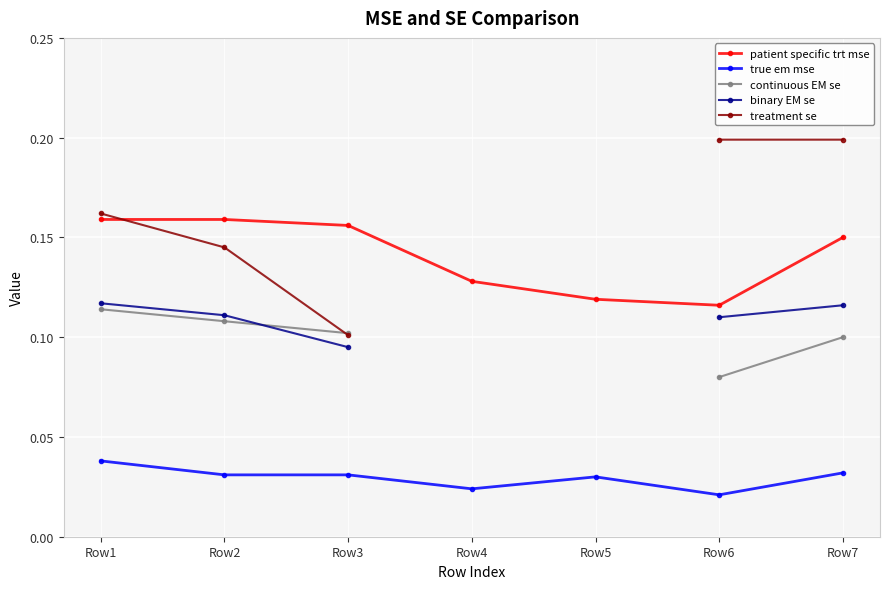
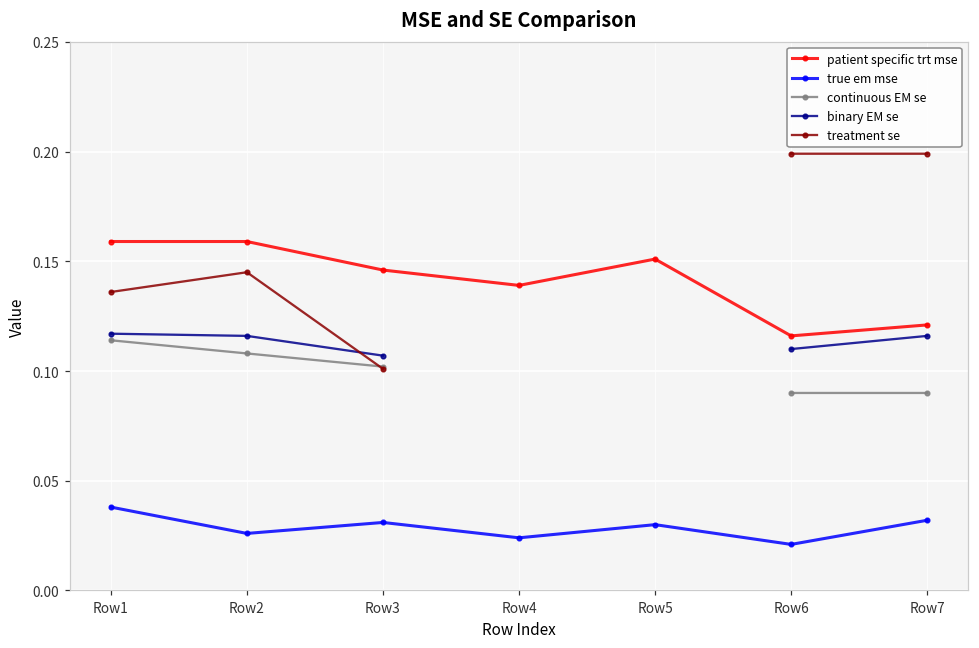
  {
    "patient specific trt mse": {
      "Row1": 0.159,
      "Row2": 0.159,
-     "Row3": 0.156,
-     "Row4": 0.128,
-     "Row5": 0.119,
+     "Row3": 0.146,
+     "Row4": 0.139,
+     "Row5": 0.151,
      "Row6": 0.116,
-     "Row7": 0.150
+     "Row7": 0.121
    },
    "true em mse": {
      "Row1": 0.038,
-     "Row2": 0.031,
+     "Row2": 0.026,
      "Row3": 0.031,
      "Row4": 0.024,
      "Row5": 0.030,
      "Row6": 0.021,
      "Row7": 0.032
    },
    "continuous EM se": {
      "Row1": 0.114,
      "Row2": 0.108,
-     "Row6": 0.08,
-     "Row7": 0.10
+     "Row6": 0.09,
+     "Row7": 0.09
    },
    "binary EM se": {
      "Row1": 0.117,
-     "Row2": 0.111,
-     "Row3": 0.095,
+     "Row2": 0.116,
+     "Row3": 0.107,
      "Row6": 0.110,
      "Row7": 0.116
    },
    "treatment se": {
-     "Row1": 0.162,
+     "Row1": 0.136,
      "Row2": 0.145,
      "Row6": 0.199,
      "Row7": 0.199
    }
  }
